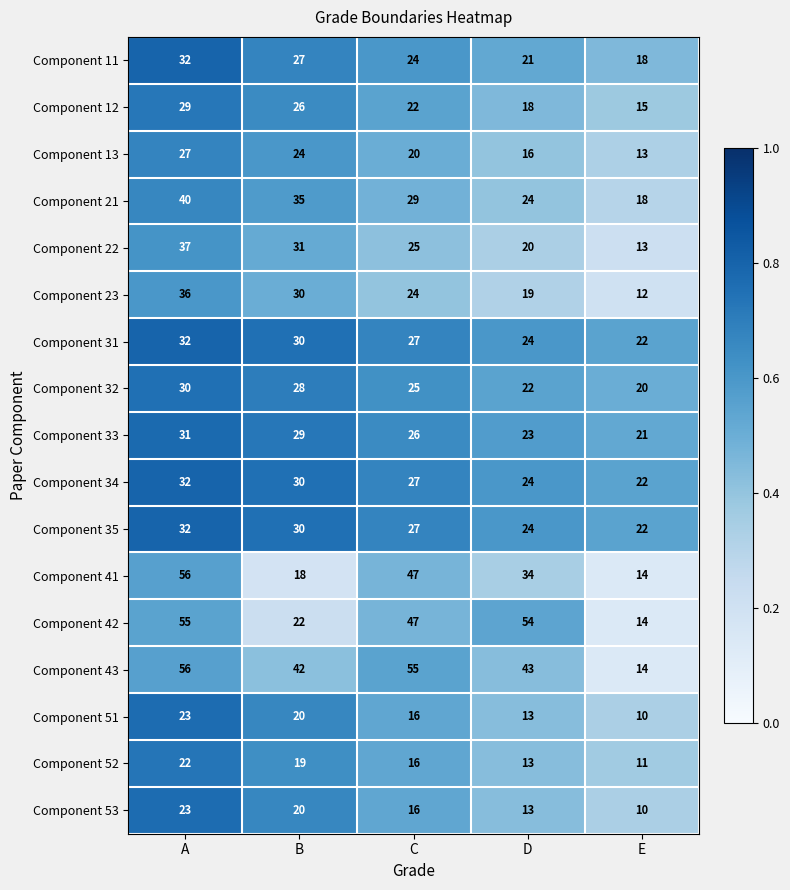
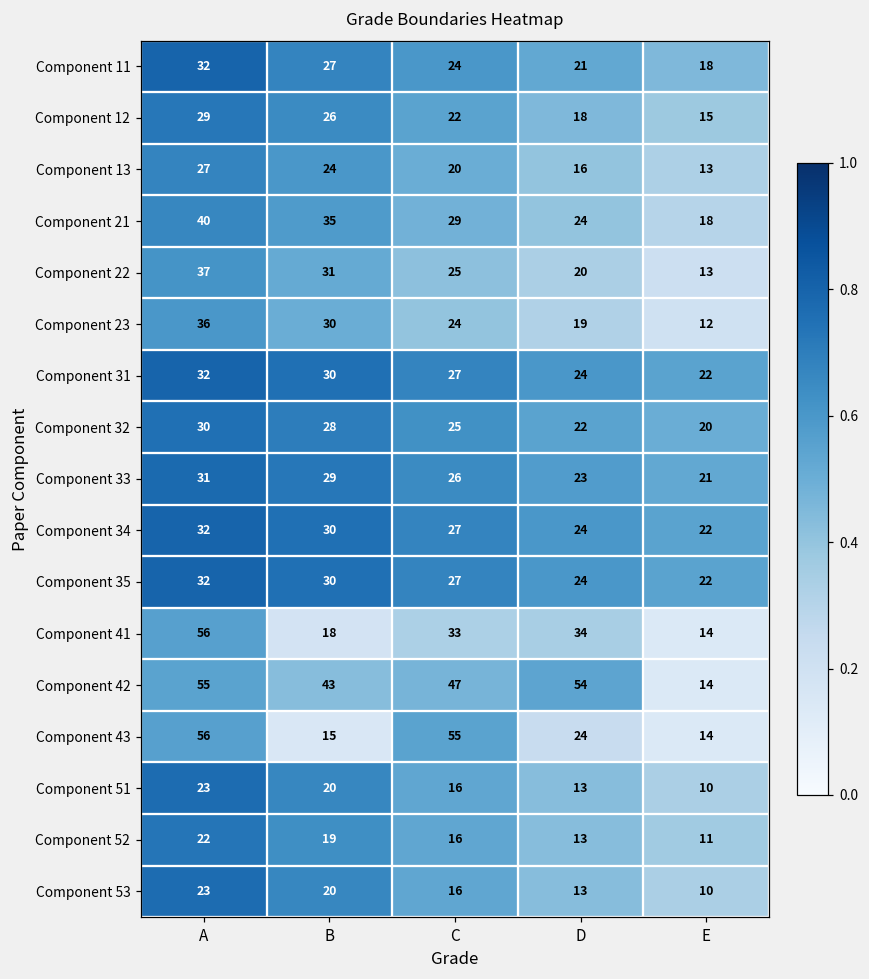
  {
    "Component 11": {
      "A": 32,
      "B": 27,
      "C": 24,
      "D": 21,
      "E": 18
    },
    "Component 12": {
      "A": 29,
      "B": 26,
      "C": 22,
      "D": 18,
      "E": 15
    },
    "Component 13": {
      "A": 27,
      "B": 24,
      "C": 20,
      "D": 16,
      "E": 13
    },
    "Component 21": {
      "A": 40,
      "B": 35,
      "C": 29,
      "D": 24,
      "E": 18
    },
    "Component 22": {
      "A": 37,
      "B": 31,
      "C": 25,
      "D": 20,
      "E": 13
    },
    "Component 23": {
      "A": 36,
      "B": 30,
      "C": 24,
      "D": 19,
      "E": 12
    },
    "Component 31": {
      "A": 32,
      "B": 30,
      "C": 27,
      "D": 24,
      "E": 22
    },
    "Component 32": {
      "A": 30,
      "B": 28,
      "C": 25,
      "D": 22,
      "E": 20
    },
    "Component 33": {
      "A": 31,
      "B": 29,
      "C": 26,
      "D": 23,
      "E": 21
    },
    "Component 34": {
      "A": 32,
      "B": 30,
      "C": 27,
      "D": 24,
      "E": 22
    },
    "Component 35": {
      "A": 32,
      "B": 30,
      "C": 27,
      "D": 24,
      "E": 22
    },
    "Component 41": {
      "A": 56,
      "B": 18,
-     "C": 47,
+     "C": 33,
      "D": 34,
      "E": 14
    },
    "Component 42": {
      "A": 55,
-     "B": 22,
+     "B": 43,
      "C": 47,
      "D": 54,
      "E": 14
    },
    "Component 43": {
      "A": 56,
-     "B": 42,
+     "B": 15,
      "C": 55,
-     "D": 43,
+     "D": 24,
      "E": 14
    },
    "Component 51": {
      "A": 23,
      "B": 20,
      "C": 16,
      "D": 13,
      "E": 10
    },
    "Component 52": {
      "A": 22,
      "B": 19,
      "C": 16,
      "D": 13,
      "E": 11
    },
    "Component 53": {
      "A": 23,
      "B": 20,
      "C": 16,
      "D": 13,
      "E": 10
    }
  }
